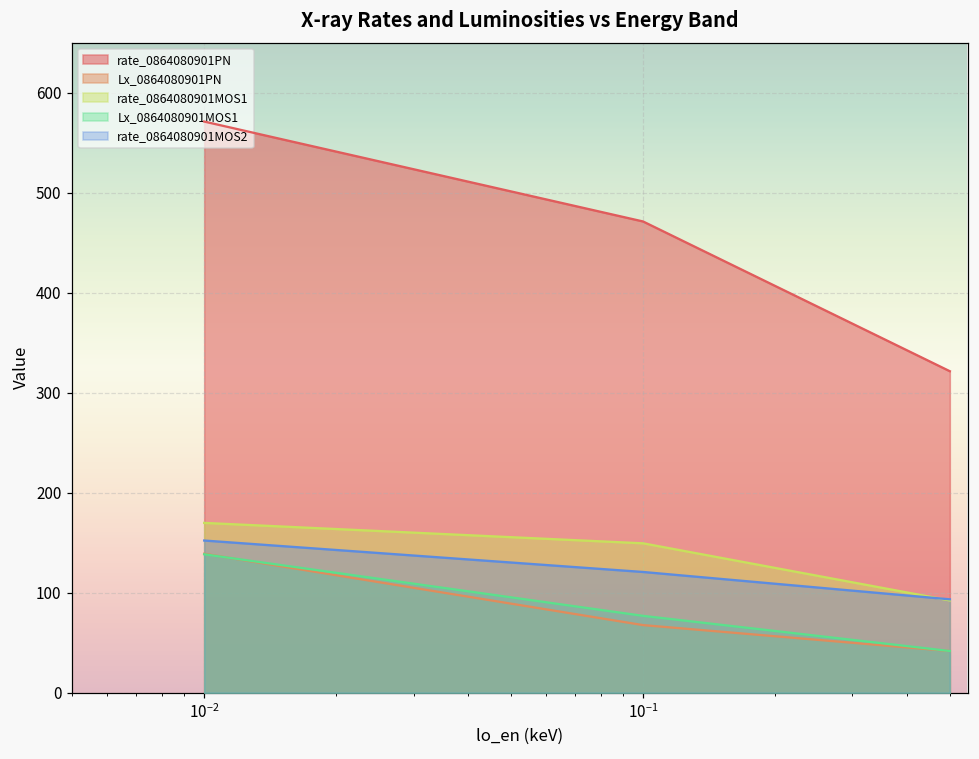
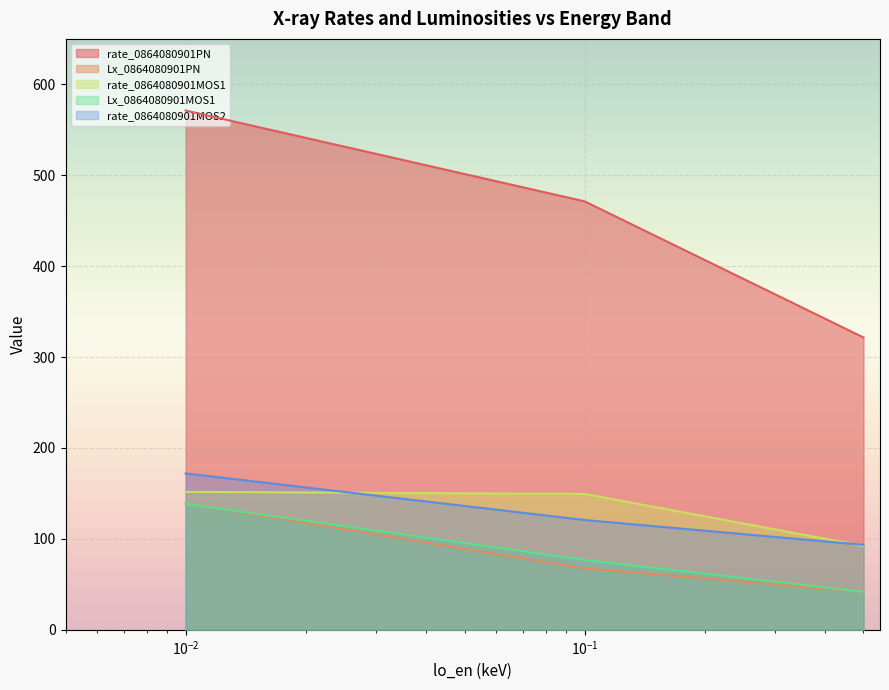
  {
    "rate_0864080901MOS1": {
-     "10^-2": 170,
+     "10^-2": 150,
      "10^-1": 150
    },
    "Lx_0864080901MOS1": {
      "10^-1": 80
    },
    "rate_0864080901MOS2": {
-     "10^-2": 150,
+     "10^-2": 170,
      "10^-1": 120
    }
  }
